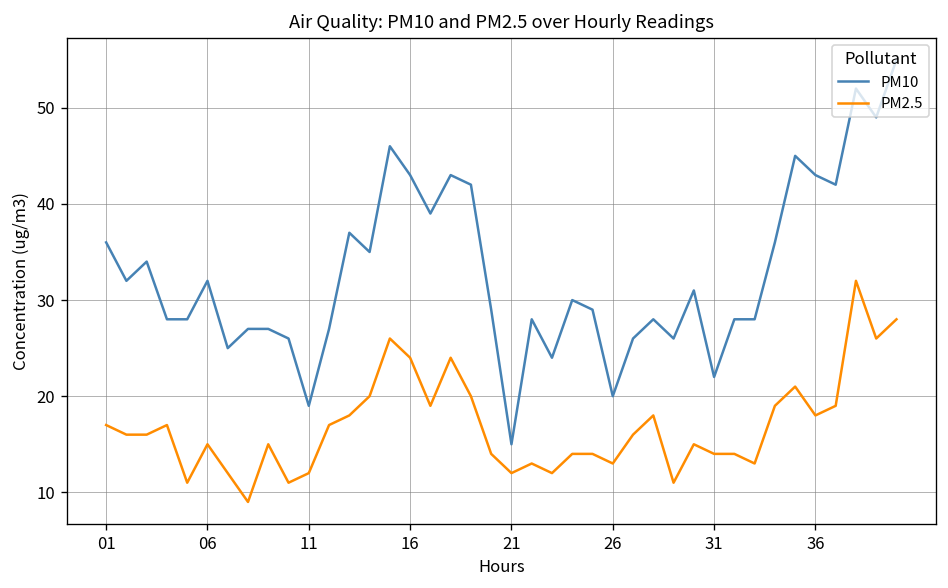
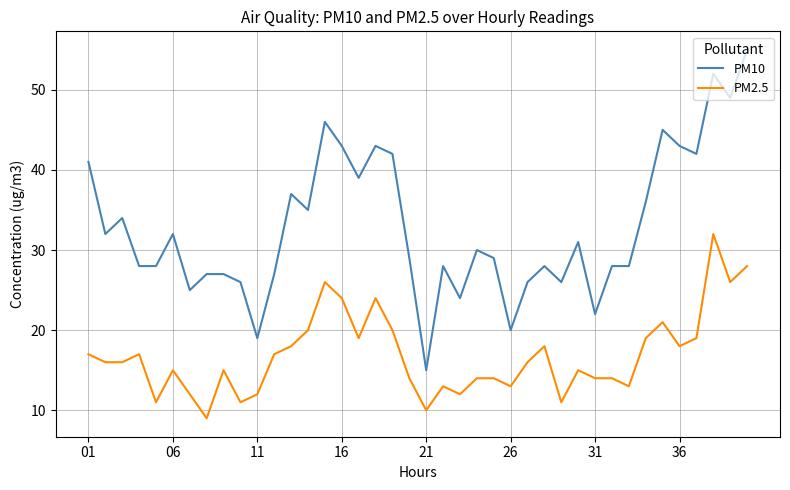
  {
    "PM10": {
-     "01": 36,
+     "01": 41,
      "06": 32,
      "11": 19,
      "16": 43,
      "21": 15,
      "26": 20,
      "31": 22,
      "36": 43
    },
    "PM2.5": {
      "01": 17,
      "06": 15,
      "11": 12,
      "16": 24,
-     "21": 12,
+     "21": 10,
      "26": 13,
      "31": 14,
      "36": 18
    }
  }
